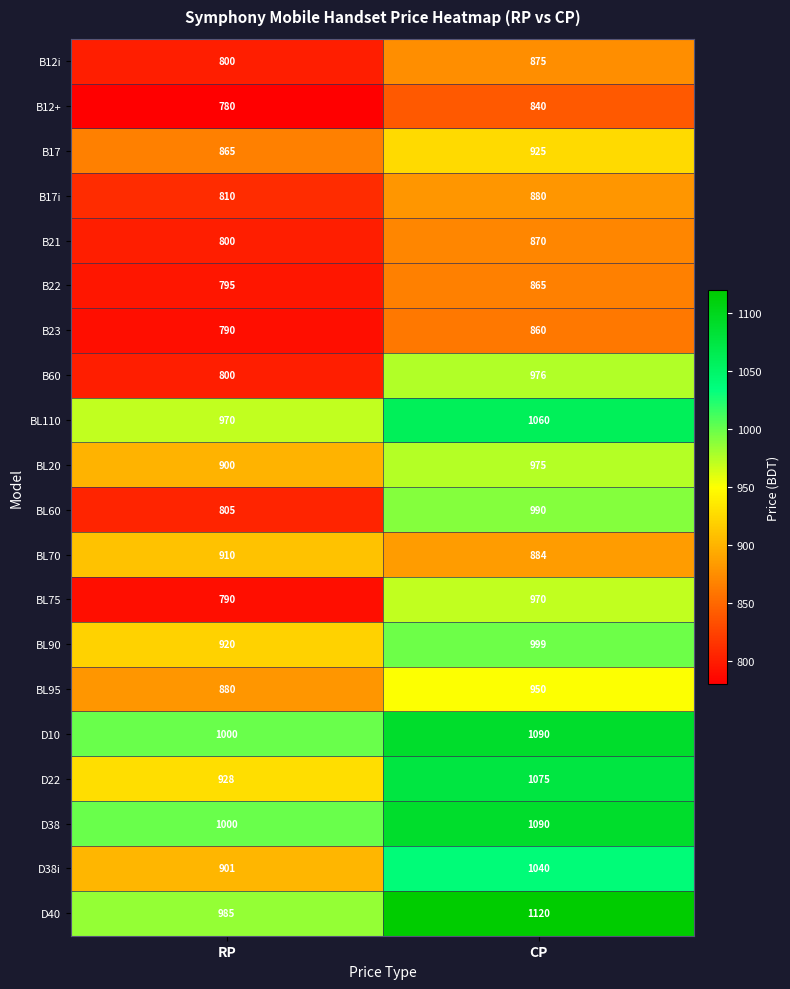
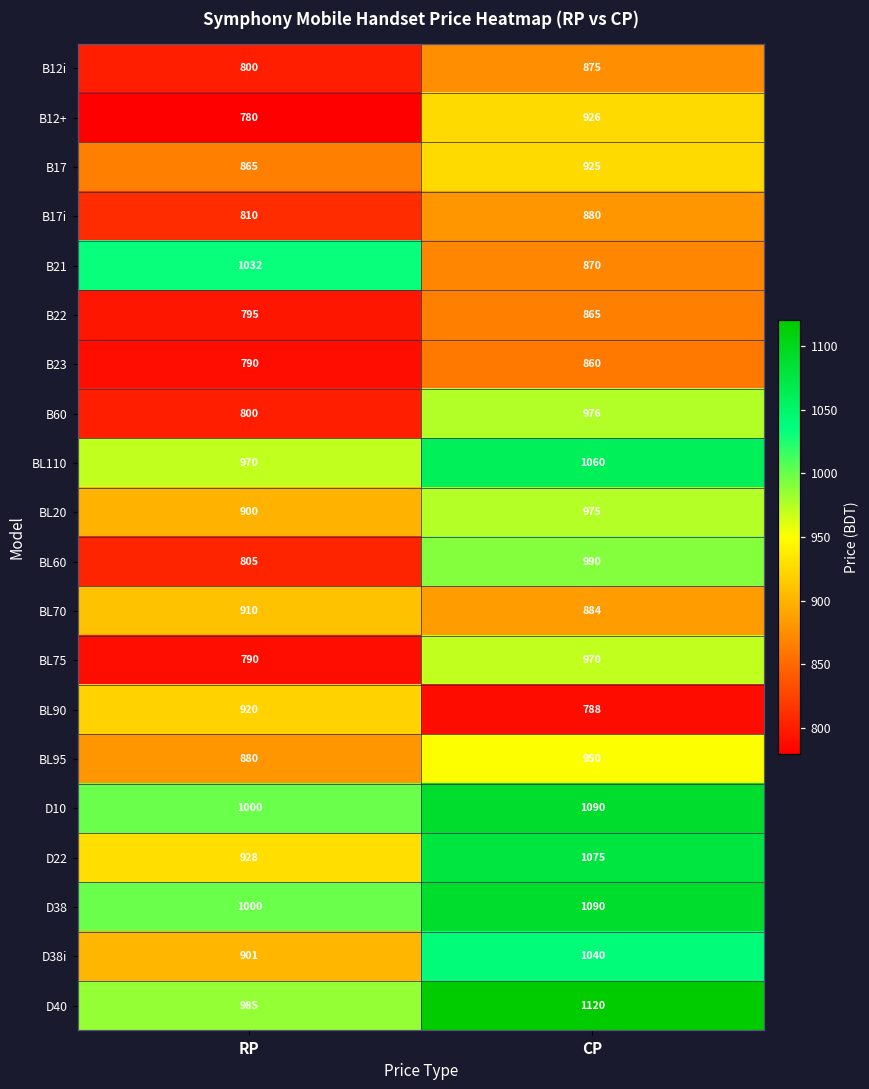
  {
    "B12i": {
      "RP": 800,
      "CP": 875
    },
    "B12+": {
      "RP": 780,
-     "CP": 840
+     "CP": 926
    },
    "B17": {
      "RP": 865,
      "CP": 925
    },
    "B17i": {
      "RP": 810,
      "CP": 880
    },
    "B21": {
-     "RP": 800,
+     "RP": 1032,
      "CP": 870
    },
    "B22": {
      "RP": 795,
      "CP": 865
    },
    "B23": {
      "RP": 790,
      "CP": 860
    },
    "B60": {
      "RP": 800,
      "CP": 976
    },
    "BL110": {
      "RP": 970,
      "CP": 1060
    },
    "BL20": {
      "RP": 900,
      "CP": 975
    },
    "BL60": {
      "RP": 805,
      "CP": 990
    },
    "BL70": {
      "RP": 910,
      "CP": 884
    },
    "BL75": {
      "RP": 790,
      "CP": 970
    },
    "BL90": {
      "RP": 920,
-     "CP": 999
+     "CP": 788
    },
    "BL95": {
      "RP": 880,
      "CP": 950
    },
    "D10": {
      "RP": 1000,
      "CP": 1090
    },
    "D22": {
      "RP": 928,
      "CP": 1075
    },
    "D38": {
      "RP": 1000,
      "CP": 1090
    },
    "D38i": {
      "RP": 901,
      "CP": 1040
    },
    "D40": {
      "RP": 985,
      "CP": 1120
    }
  }
